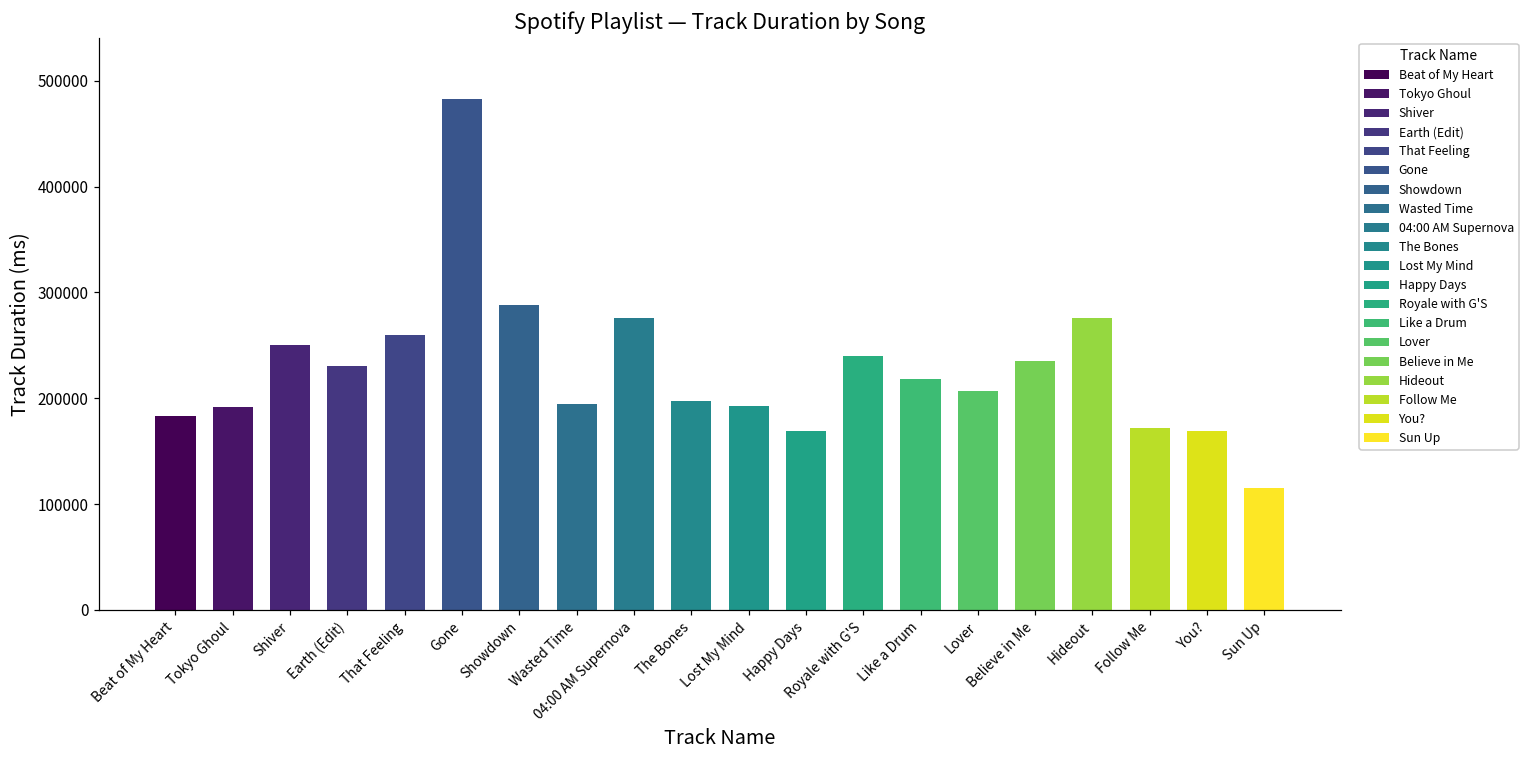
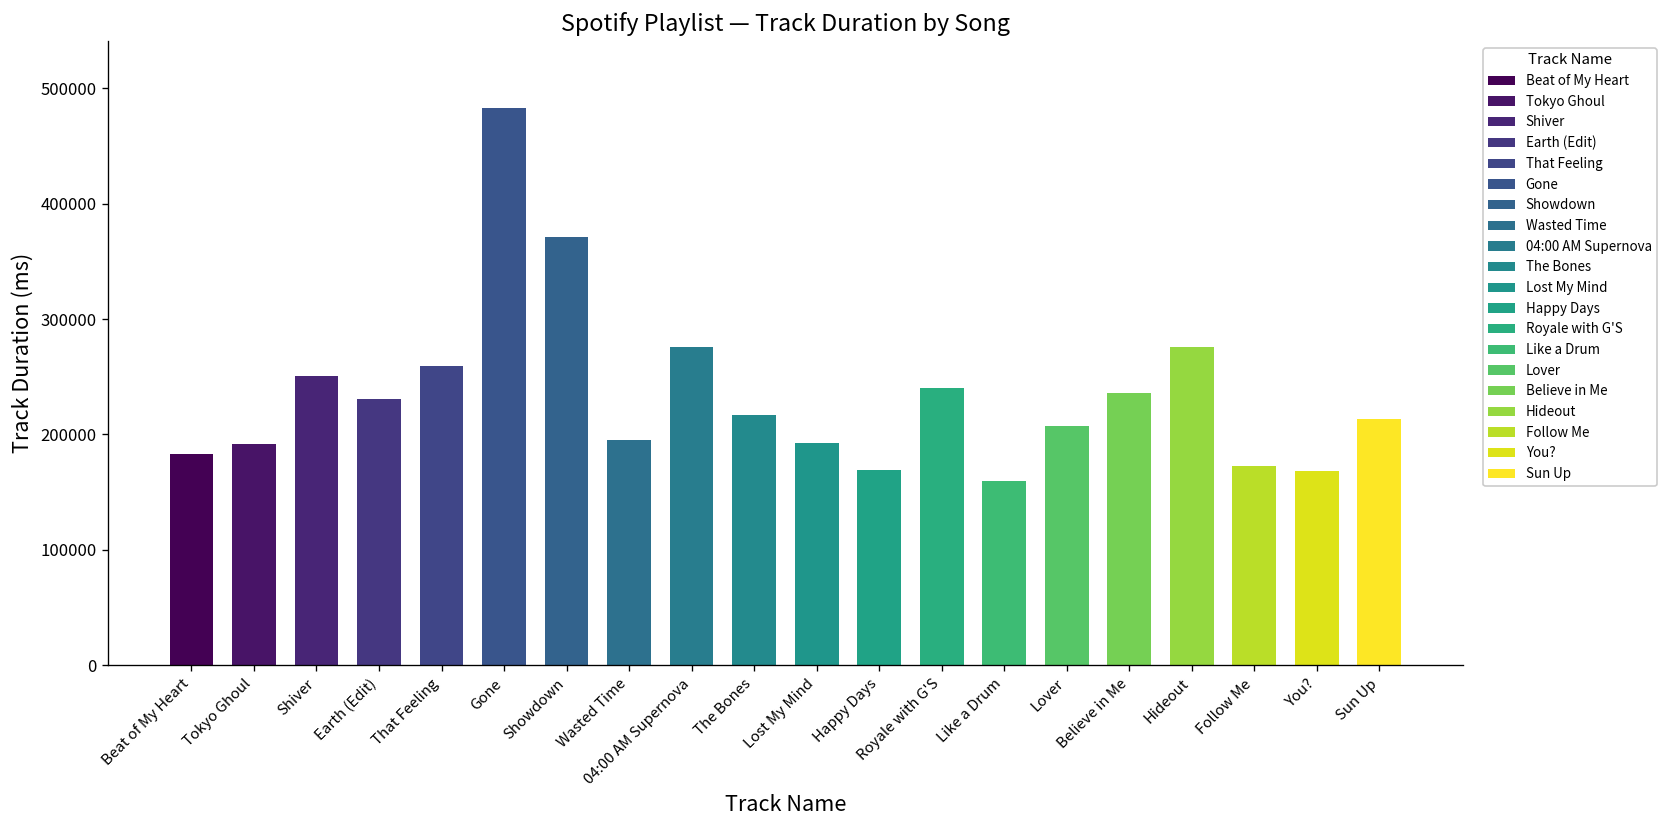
  {
    "Beat of My Heart": 180000,
    "Tokyo Ghoul": 190000,
    "Shiver": 250000,
    "Earth (Edit)": 230000,
    "That Feeling": 260000,
    "Gone": 480000,
-   "Showdown": 290000,
+   "Showdown": 370000,
    "Wasted Time": 190000,
    "04:00 AM Supernova": 280000,
-   "The Bones": 200000,
+   "The Bones": 220000,
    "Lost My Mind": 190000,
    "Happy Days": 170000,
    "Royale with G'S": 240000,
-   "Like a Drum": 220000,
+   "Like a Drum": 160000,
    "Lover": 210000,
    "Believe in Me": 240000,
    "Hideout": 280000,
    "Follow Me": 170000,
    "You?": 170000,
-   "Sun Up": 110000
+   "Sun Up": 210000
  }
